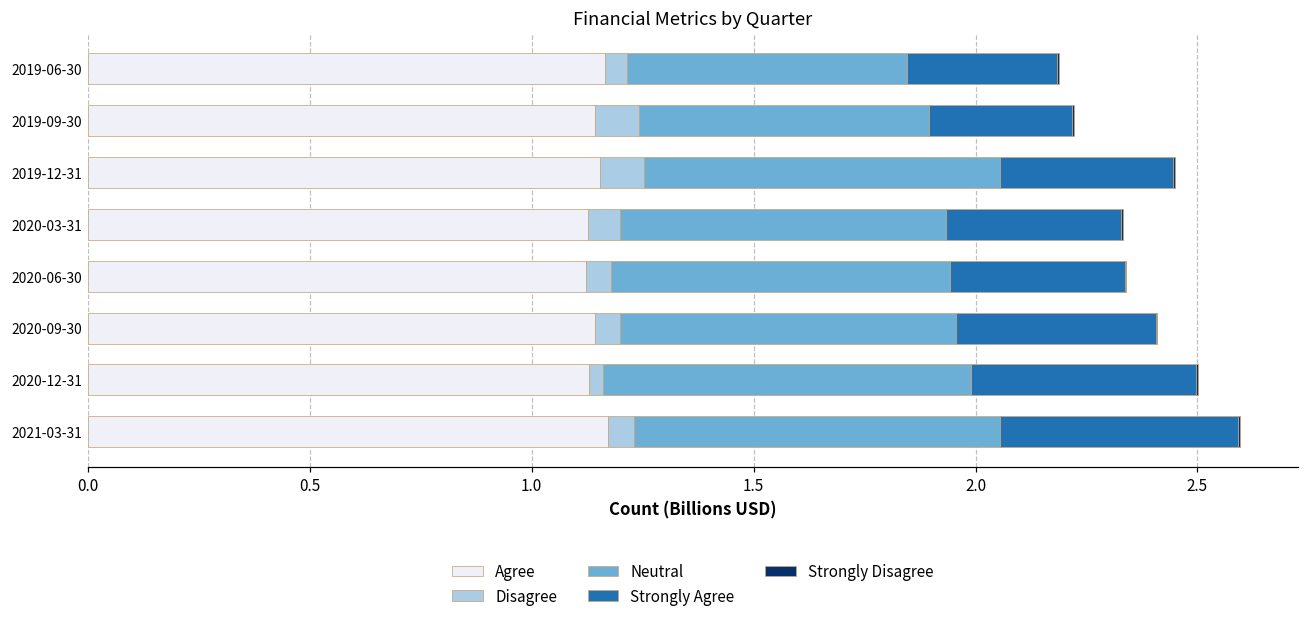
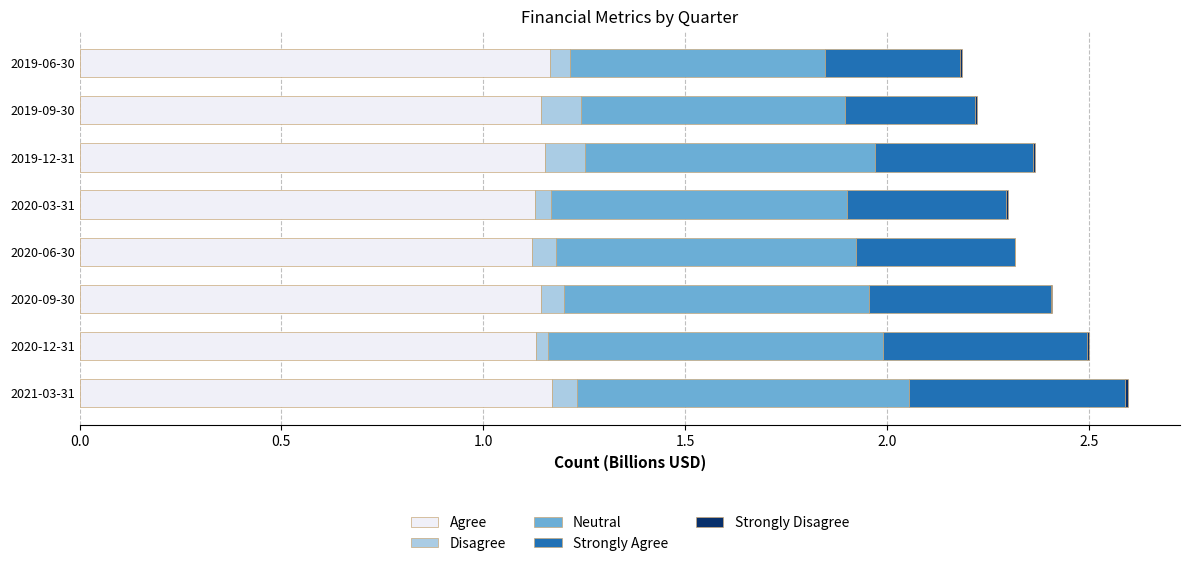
  {
    "Agree": {
      "2019-06-30": 1.16,
      "2019-09-30": 1.14,
      "2019-12-31": 1.15,
      "2020-03-31": 1.13,
      "2020-06-30": 1.12,
      "2020-09-30": 1.14,
      "2020-12-31": 1.13,
      "2021-03-31": 1.17
    },
    "Disagree": {
      "2019-06-30": 0.05,
      "2019-09-30": 0.10,
      "2019-12-31": 0.10,
-     "2020-03-31": 0.07,
+     "2020-03-31": 0.04,
      "2020-06-30": 0.06,
      "2020-09-30": 0.06,
      "2020-12-31": 0.03,
      "2021-03-31": 0.06
    },
    "Neutral": {
      "2019-06-30": 0.63,
      "2019-09-30": 0.65,
-     "2019-12-31": 0.80,
+     "2019-12-31": 0.72,
      "2020-03-31": 0.73,
-     "2020-06-30": 0.76,
+     "2020-06-30": 0.74,
      "2020-09-30": 0.76,
      "2020-12-31": 0.83,
      "2021-03-31": 0.82
    },
    "Strongly Agree": {
      "2019-06-30": 0.34,
      "2019-09-30": 0.32,
      "2019-12-31": 0.39,
      "2020-03-31": 0.39,
      "2020-06-30": 0.39,
      "2020-09-30": 0.45,
      "2020-12-31": 0.51,
      "2021-03-31": 0.54
    }
  }
